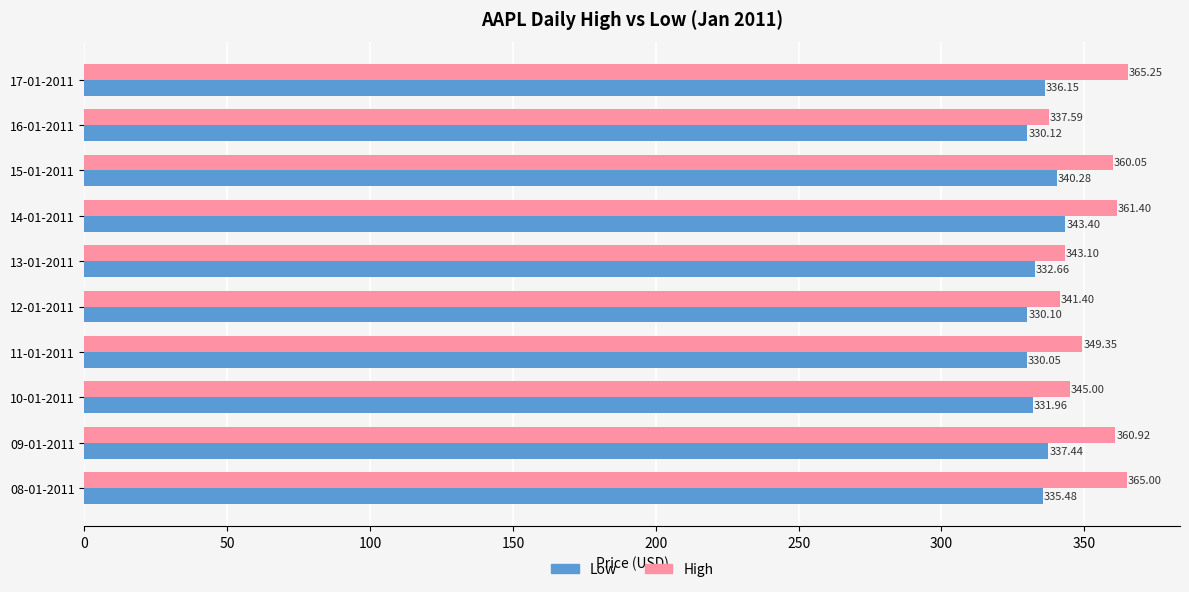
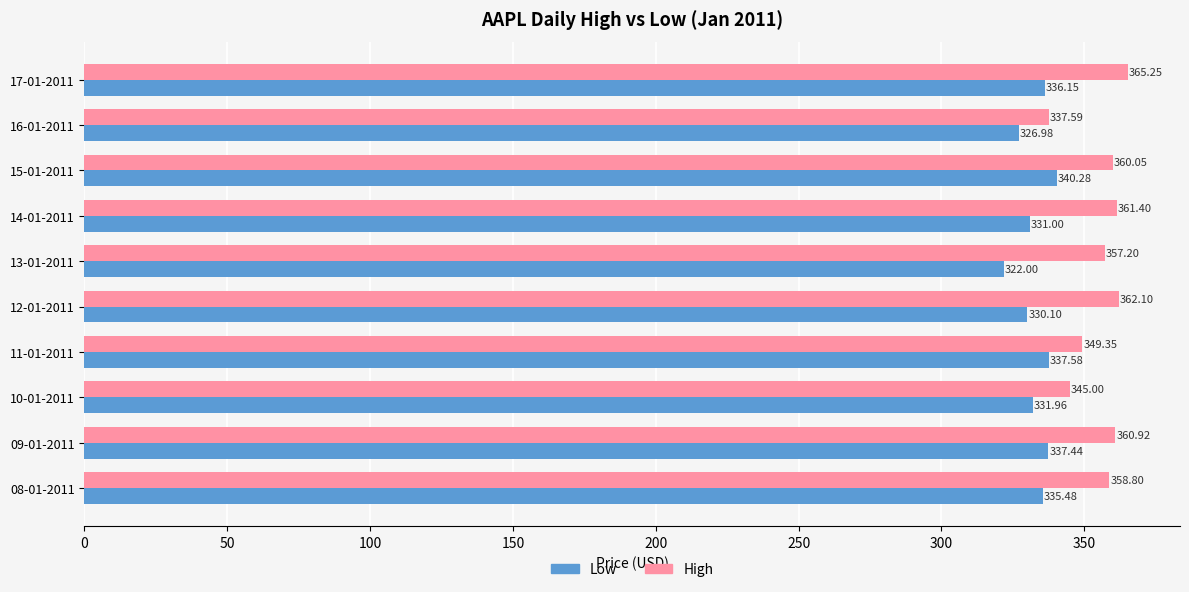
  {
    "High": {
      "17-01-2011": 365.25,
      "16-01-2011": 337.59,
      "15-01-2011": 360.05,
      "14-01-2011": 361.40,
-     "13-01-2011": 343.10,
-     "12-01-2011": 341.40,
+     "13-01-2011": 357.20,
+     "12-01-2011": 362.10,
      "11-01-2011": 349.35,
      "10-01-2011": 345.00,
      "09-01-2011": 360.92,
-     "08-01-2011": 365.00
+     "08-01-2011": 358.80
    },
    "Low": {
      "17-01-2011": 336.15,
-     "16-01-2011": 330.12,
+     "16-01-2011": 326.98,
      "15-01-2011": 340.28,
-     "14-01-2011": 343.40,
-     "13-01-2011": 332.66,
+     "14-01-2011": 331.00,
+     "13-01-2011": 322.00,
      "12-01-2011": 330.10,
-     "11-01-2011": 330.05,
+     "11-01-2011": 337.58,
      "10-01-2011": 331.96,
      "09-01-2011": 337.44,
      "08-01-2011": 335.48
    }
  }
